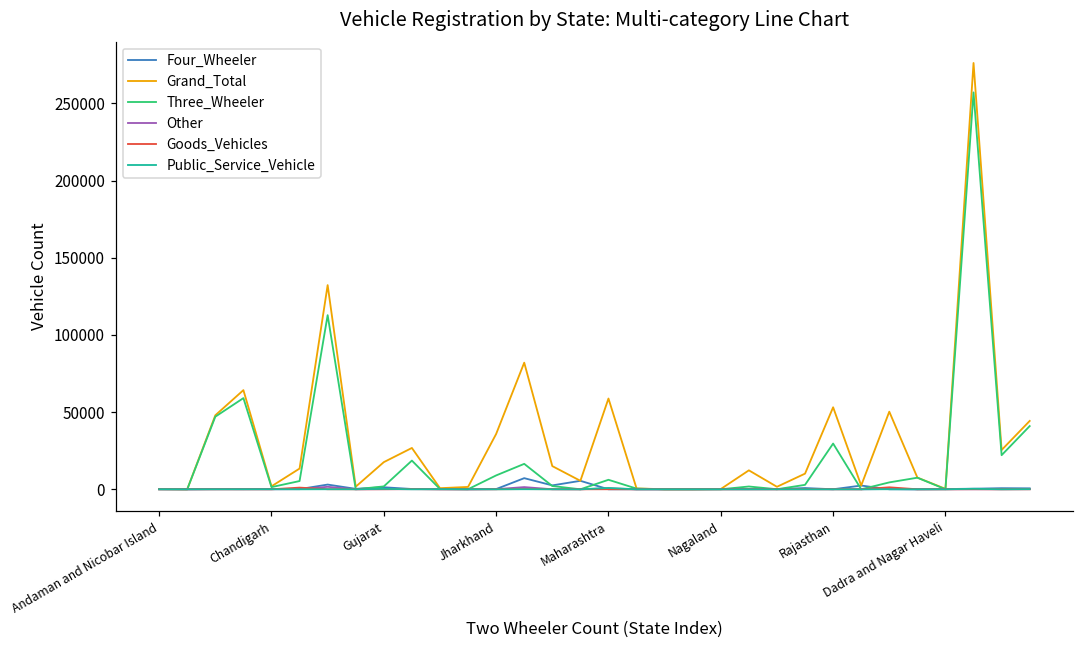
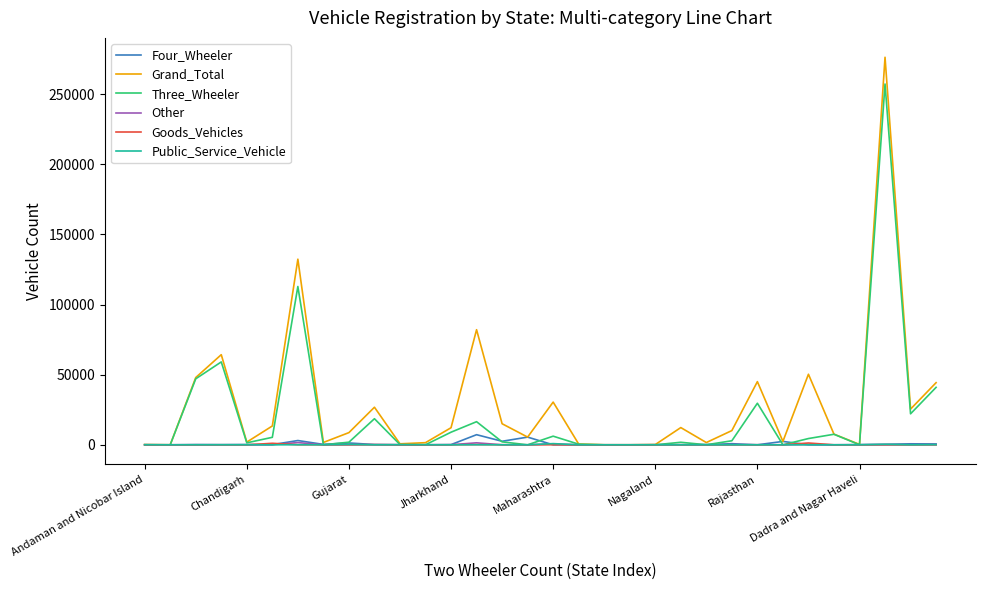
  {
    "Grand_Total": {
-     "Gujarat": 18000,
-     "Jharkhand": 36000,
-     "Maharashtra": 59000,
-     "Rajasthan": 53000
+     "Gujarat": 9000,
+     "Jharkhand": 12000,
+     "Maharashtra": 30000,
+     "Rajasthan": 45000
    }
  }
